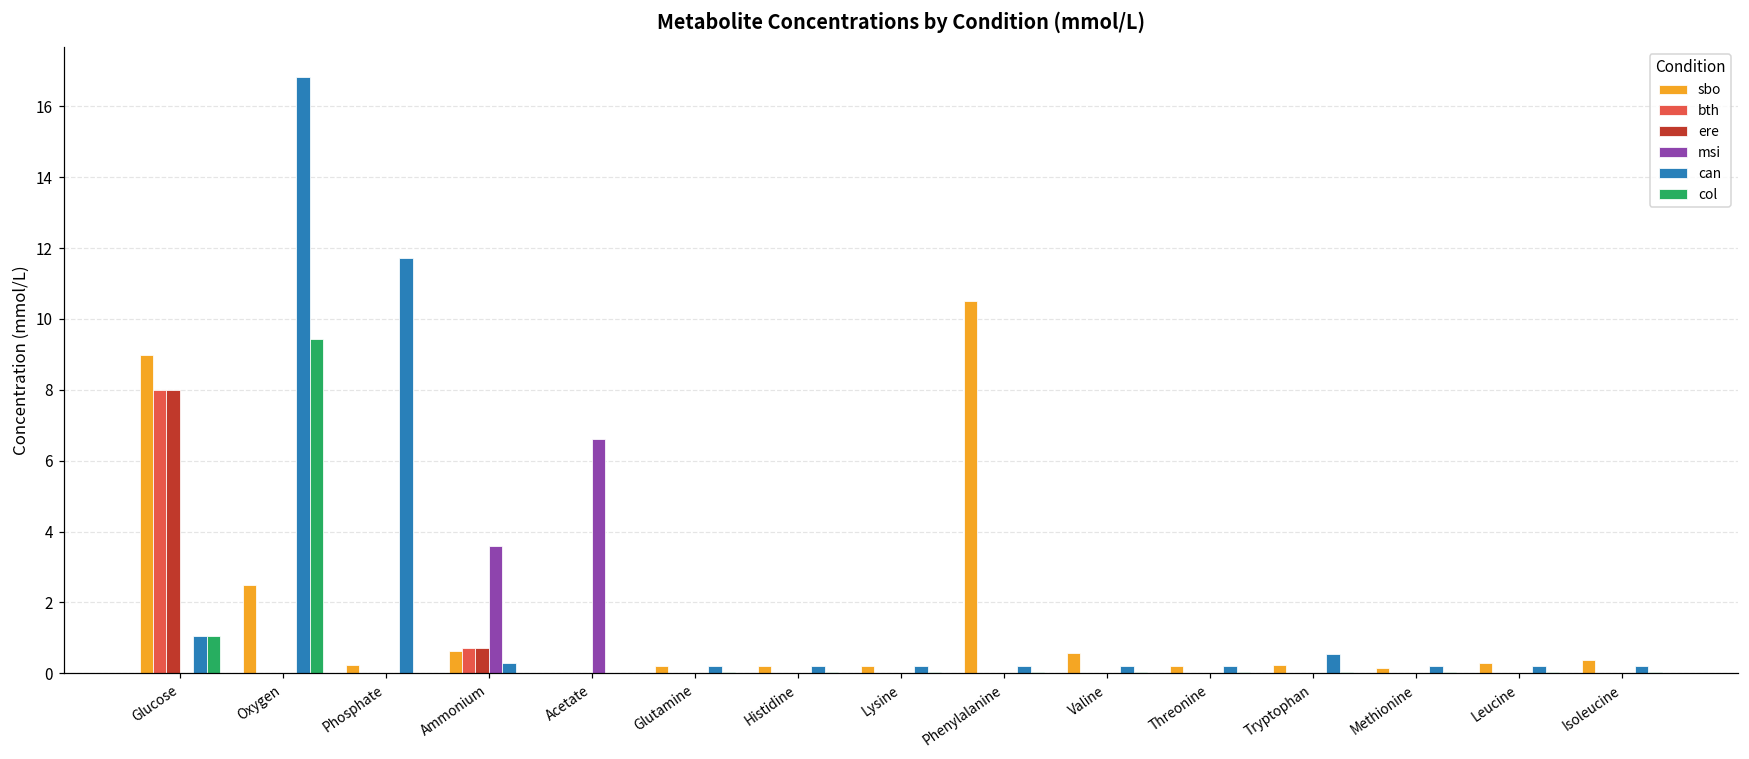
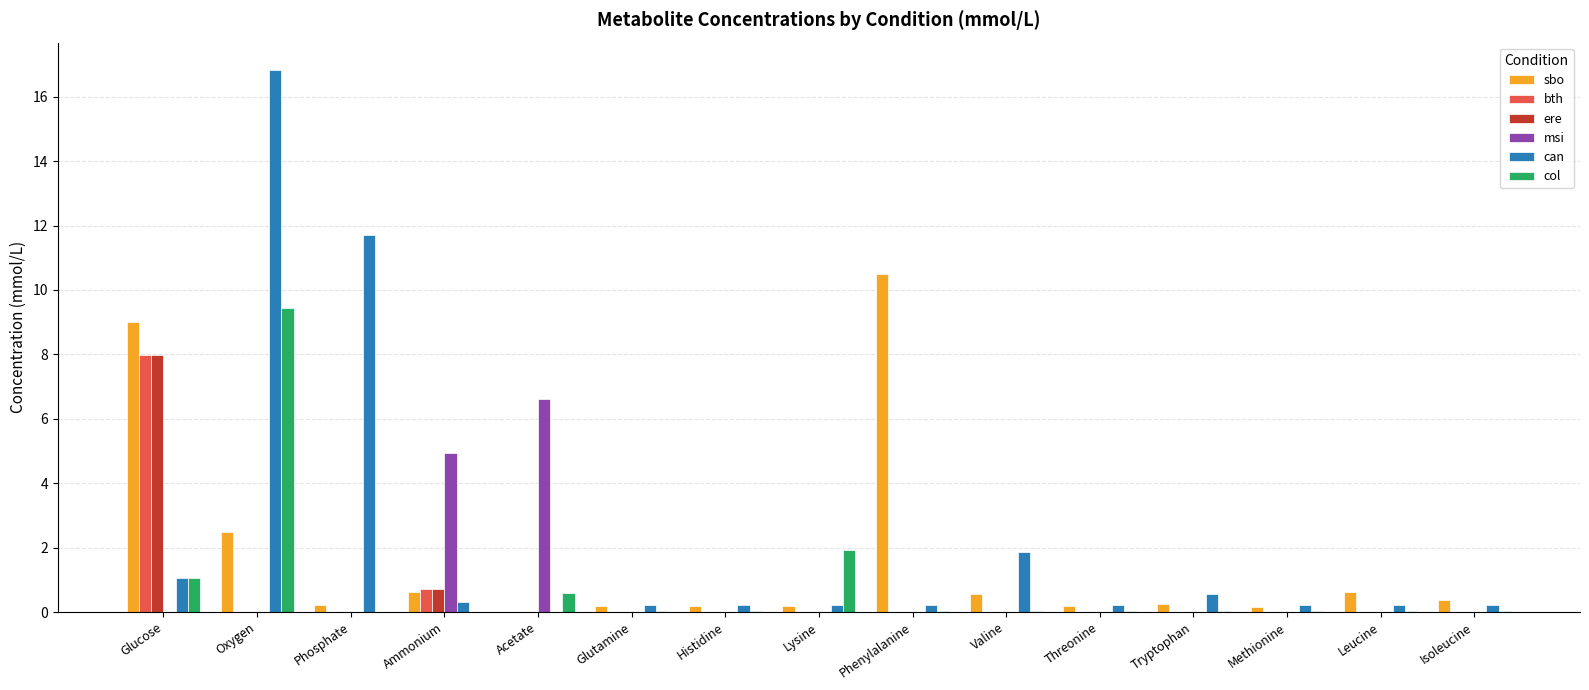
  {
    "sbo": {
      "Glucose": 9.0,
      "Oxygen": 2.5,
      "Phosphate": 0.2,
      "Ammonium": 0.6,
      "Acetate": 0.0,
      "Glutamine": 0.2,
      "Histidine": 0.2,
      "Lysine": 0.2,
      "Phenylalanine": 10.5,
      "Valine": 0.6,
      "Threonine": 0.2,
      "Tryptophan": 0.2,
      "Methionine": 0.2,
-     "Leucine": 0.3,
+     "Leucine": 0.6,
      "Isoleucine": 0.4
    },
    "msi": {
      "Glucose": 0.0,
      "Oxygen": 0.0,
-     "Ammonium": 3.6,
+     "Ammonium": 4.9,
      "Acetate": 6.6,
      "Glutamine": 0.0,
      "Histidine": 0.0,
      "Lysine": 0.0,
      "Phenylalanine": 0.0,
      "Valine": 0.0,
      "Threonine": 0.0,
      "Tryptophan": 0.0,
      "Methionine": 0.0,
      "Leucine": 0.0,
      "Isoleucine": 0.0
    },
    "can": {
      "Glucose": 1.0,
      "Oxygen": 16.8,
      "Phosphate": 11.7,
      "Ammonium": 0.3,
      "Acetate": 0.0,
      "Glutamine": 0.2,
      "Histidine": 0.2,
      "Lysine": 0.2,
      "Phenylalanine": 0.2,
-     "Valine": 0.2,
+     "Valine": 1.9,
      "Threonine": 0.2,
      "Tryptophan": 0.5,
      "Methionine": 0.2,
      "Leucine": 0.2,
      "Isoleucine": 0.2
    },
    "col": {
      "Glucose": 1.0,
      "Oxygen": 9.4,
      "Phosphate": 0.0,
      "Ammonium": 0.0,
-     "Acetate": 0.0,
-     "Lysine": 0.0
+     "Acetate": 0.6,
+     "Lysine": 1.9
    }
  }
